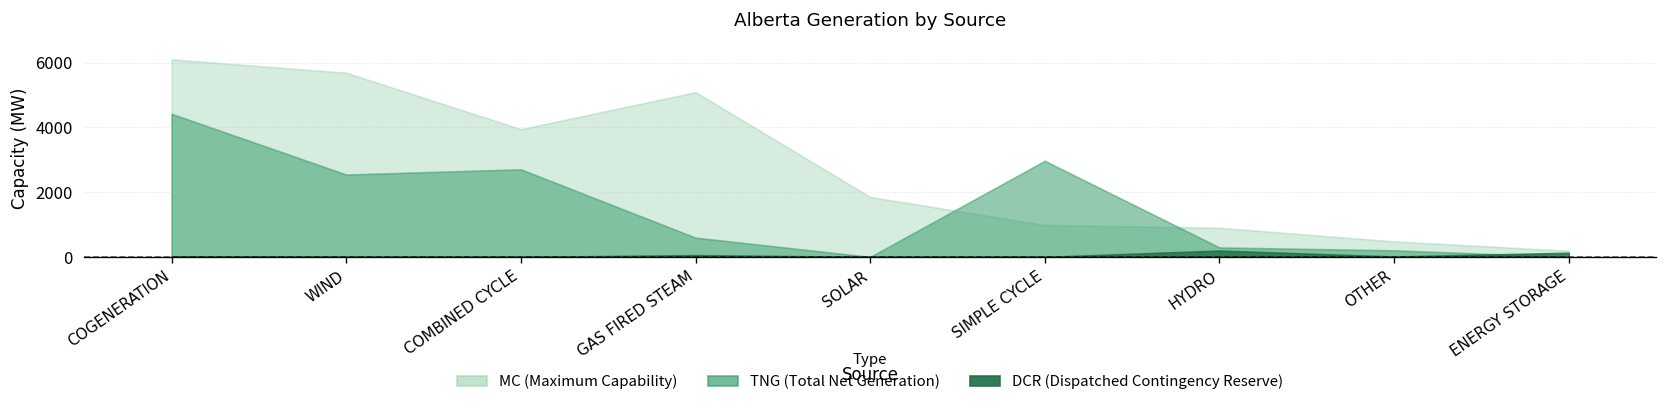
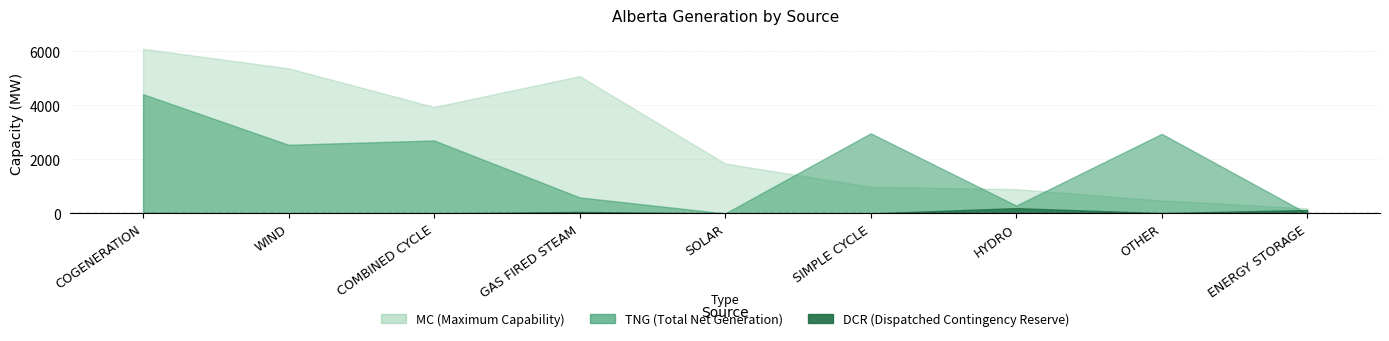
  {
    "MC (Maximum Capability)": {
      "COGENERATION": 6100,
-     "WIND": 5700,
+     "WIND": 5400,
      "COMBINED CYCLE": 3900,
      "GAS FIRED STEAM": 5100,
      "SOLAR": 1900,
      "SIMPLE CYCLE": 1000,
      "HYDRO": 900,
      "OTHER": 500
    },
    "TNG (Total Net Generation)": {
      "COGENERATION": 4400,
      "WIND": 2500,
      "COMBINED CYCLE": 2700,
      "GAS FIRED STEAM": 600,
      "SIMPLE CYCLE": 3000,
      "HYDRO": 300,
-     "OTHER": 200,
+     "OTHER": 2900,
      "ENERGY STORAGE": 0
    },
    "DCR (Dispatched Contingency Reserve)": {
      "WIND": 0,
      "COMBINED CYCLE": 0,
      "SIMPLE CYCLE": 0,
      "HYDRO": 200
    }
  }
